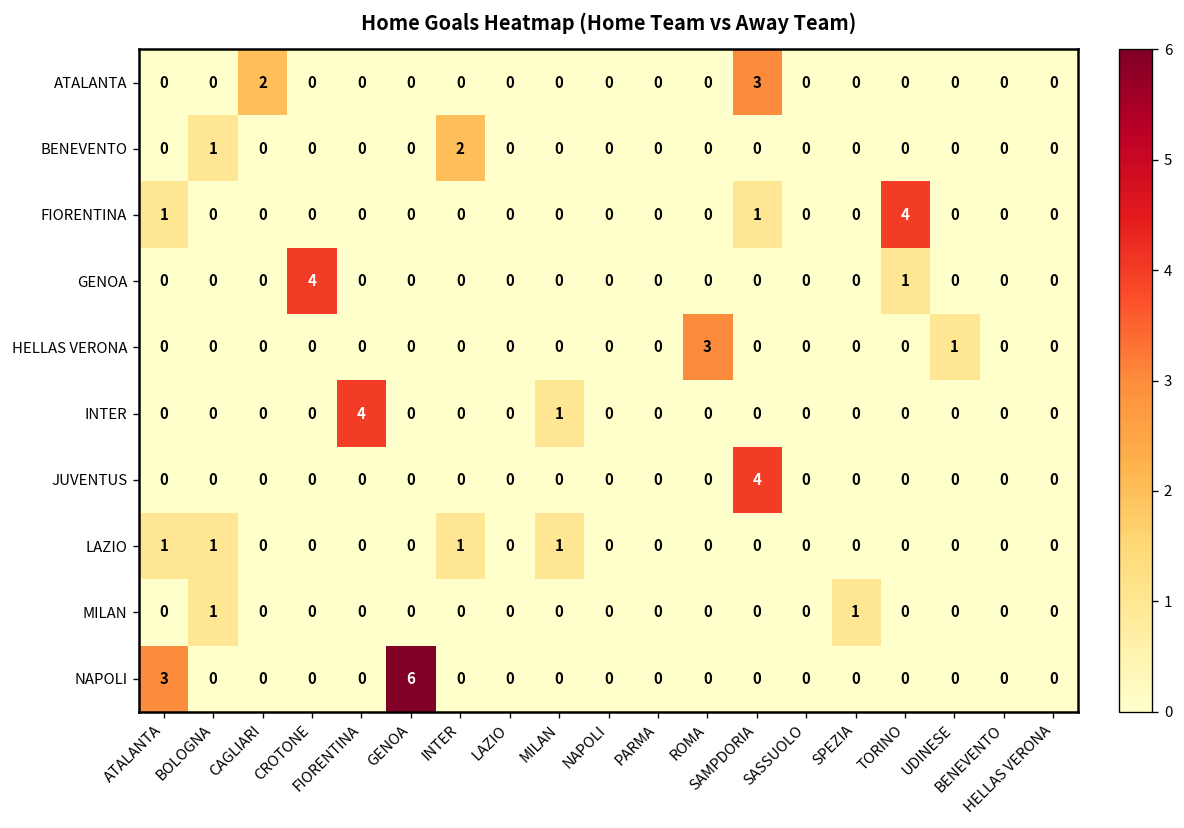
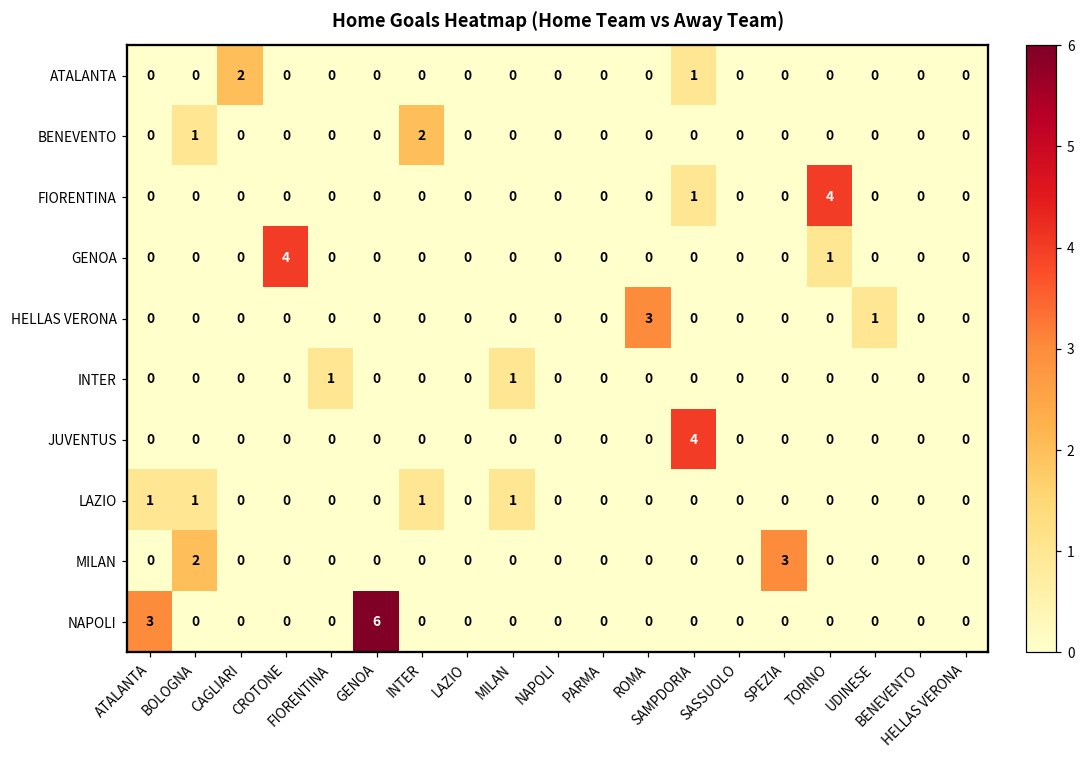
  {
    "ATALANTA": {
      "ATALANTA": 0,
      "BOLOGNA": 0,
      "CAGLIARI": 2,
      "CROTONE": 0,
      "FIORENTINA": 0,
      "GENOA": 0,
      "INTER": 0,
      "LAZIO": 0,
      "MILAN": 0,
      "NAPOLI": 0,
      "PARMA": 0,
      "ROMA": 0,
-     "SAMPDORIA": 3,
+     "SAMPDORIA": 1,
      "SASSUOLO": 0,
      "SPEZIA": 0,
      "TORINO": 0,
      "UDINESE": 0,
      "BENEVENTO": 0,
      "HELLAS VERONA": 0
    },
    "BENEVENTO": {
      "ATALANTA": 0,
      "BOLOGNA": 1,
      "CAGLIARI": 0,
      "CROTONE": 0,
      "FIORENTINA": 0,
      "GENOA": 0,
      "INTER": 2,
      "LAZIO": 0,
      "MILAN": 0,
      "NAPOLI": 0,
      "PARMA": 0,
      "ROMA": 0,
      "SAMPDORIA": 0,
      "SASSUOLO": 0,
      "SPEZIA": 0,
      "TORINO": 0,
      "UDINESE": 0,
      "BENEVENTO": 0,
      "HELLAS VERONA": 0
    },
    "FIORENTINA": {
-     "ATALANTA": 1,
+     "ATALANTA": 0,
      "BOLOGNA": 0,
      "CAGLIARI": 0,
      "CROTONE": 0,
      "FIORENTINA": 0,
      "GENOA": 0,
      "INTER": 0,
      "LAZIO": 0,
      "MILAN": 0,
      "NAPOLI": 0,
      "PARMA": 0,
      "ROMA": 0,
      "SAMPDORIA": 1,
      "SASSUOLO": 0,
      "SPEZIA": 0,
      "TORINO": 4,
      "UDINESE": 0,
      "BENEVENTO": 0,
      "HELLAS VERONA": 0
    },
    "GENOA": {
      "ATALANTA": 0,
      "BOLOGNA": 0,
      "CAGLIARI": 0,
      "CROTONE": 4,
      "FIORENTINA": 0,
      "GENOA": 0,
      "INTER": 0,
      "LAZIO": 0,
      "MILAN": 0,
      "NAPOLI": 0,
      "PARMA": 0,
      "ROMA": 0,
      "SAMPDORIA": 0,
      "SASSUOLO": 0,
      "SPEZIA": 0,
      "TORINO": 1,
      "UDINESE": 0,
      "BENEVENTO": 0,
      "HELLAS VERONA": 0
    },
    "HELLAS VERONA": {
      "ATALANTA": 0,
      "BOLOGNA": 0,
      "CAGLIARI": 0,
      "CROTONE": 0,
      "FIORENTINA": 0,
      "GENOA": 0,
      "INTER": 0,
      "LAZIO": 0,
      "MILAN": 0,
      "NAPOLI": 0,
      "PARMA": 0,
      "ROMA": 3,
      "SAMPDORIA": 0,
      "SASSUOLO": 0,
      "SPEZIA": 0,
      "TORINO": 0,
      "UDINESE": 1,
      "BENEVENTO": 0,
      "HELLAS VERONA": 0
    },
    "INTER": {
      "ATALANTA": 0,
      "BOLOGNA": 0,
      "CAGLIARI": 0,
      "CROTONE": 0,
-     "FIORENTINA": 4,
+     "FIORENTINA": 1,
      "GENOA": 0,
      "INTER": 0,
      "LAZIO": 0,
      "MILAN": 1,
      "NAPOLI": 0,
      "PARMA": 0,
      "ROMA": 0,
      "SAMPDORIA": 0,
      "SASSUOLO": 0,
      "SPEZIA": 0,
      "TORINO": 0,
      "UDINESE": 0,
      "BENEVENTO": 0,
      "HELLAS VERONA": 0
    },
    "JUVENTUS": {
      "ATALANTA": 0,
      "BOLOGNA": 0,
      "CAGLIARI": 0,
      "CROTONE": 0,
      "FIORENTINA": 0,
      "GENOA": 0,
      "INTER": 0,
      "LAZIO": 0,
      "MILAN": 0,
      "NAPOLI": 0,
      "PARMA": 0,
      "ROMA": 0,
      "SAMPDORIA": 4,
      "SASSUOLO": 0,
      "SPEZIA": 0,
      "TORINO": 0,
      "UDINESE": 0,
      "BENEVENTO": 0,
      "HELLAS VERONA": 0
    },
    "LAZIO": {
      "ATALANTA": 1,
      "BOLOGNA": 1,
      "CAGLIARI": 0,
      "CROTONE": 0,
      "FIORENTINA": 0,
      "GENOA": 0,
      "INTER": 1,
      "LAZIO": 0,
      "MILAN": 1,
      "NAPOLI": 0,
      "PARMA": 0,
      "ROMA": 0,
      "SAMPDORIA": 0,
      "SASSUOLO": 0,
      "SPEZIA": 0,
      "TORINO": 0,
      "UDINESE": 0,
      "BENEVENTO": 0,
      "HELLAS VERONA": 0
    },
    "MILAN": {
      "ATALANTA": 0,
-     "BOLOGNA": 1,
+     "BOLOGNA": 2,
      "CAGLIARI": 0,
      "CROTONE": 0,
      "FIORENTINA": 0,
      "GENOA": 0,
      "INTER": 0,
      "LAZIO": 0,
      "MILAN": 0,
      "NAPOLI": 0,
      "PARMA": 0,
      "ROMA": 0,
      "SAMPDORIA": 0,
      "SASSUOLO": 0,
-     "SPEZIA": 1,
+     "SPEZIA": 3,
      "TORINO": 0,
      "UDINESE": 0,
      "BENEVENTO": 0,
      "HELLAS VERONA": 0
    },
    "NAPOLI": {
      "ATALANTA": 3,
      "BOLOGNA": 0,
      "CAGLIARI": 0,
      "CROTONE": 0,
      "FIORENTINA": 0,
      "GENOA": 6,
      "INTER": 0,
      "LAZIO": 0,
      "MILAN": 0,
      "NAPOLI": 0,
      "PARMA": 0,
      "ROMA": 0,
      "SAMPDORIA": 0,
      "SASSUOLO": 0,
      "SPEZIA": 0,
      "TORINO": 0,
      "UDINESE": 0,
      "BENEVENTO": 0,
      "HELLAS VERONA": 0
    }
  }
